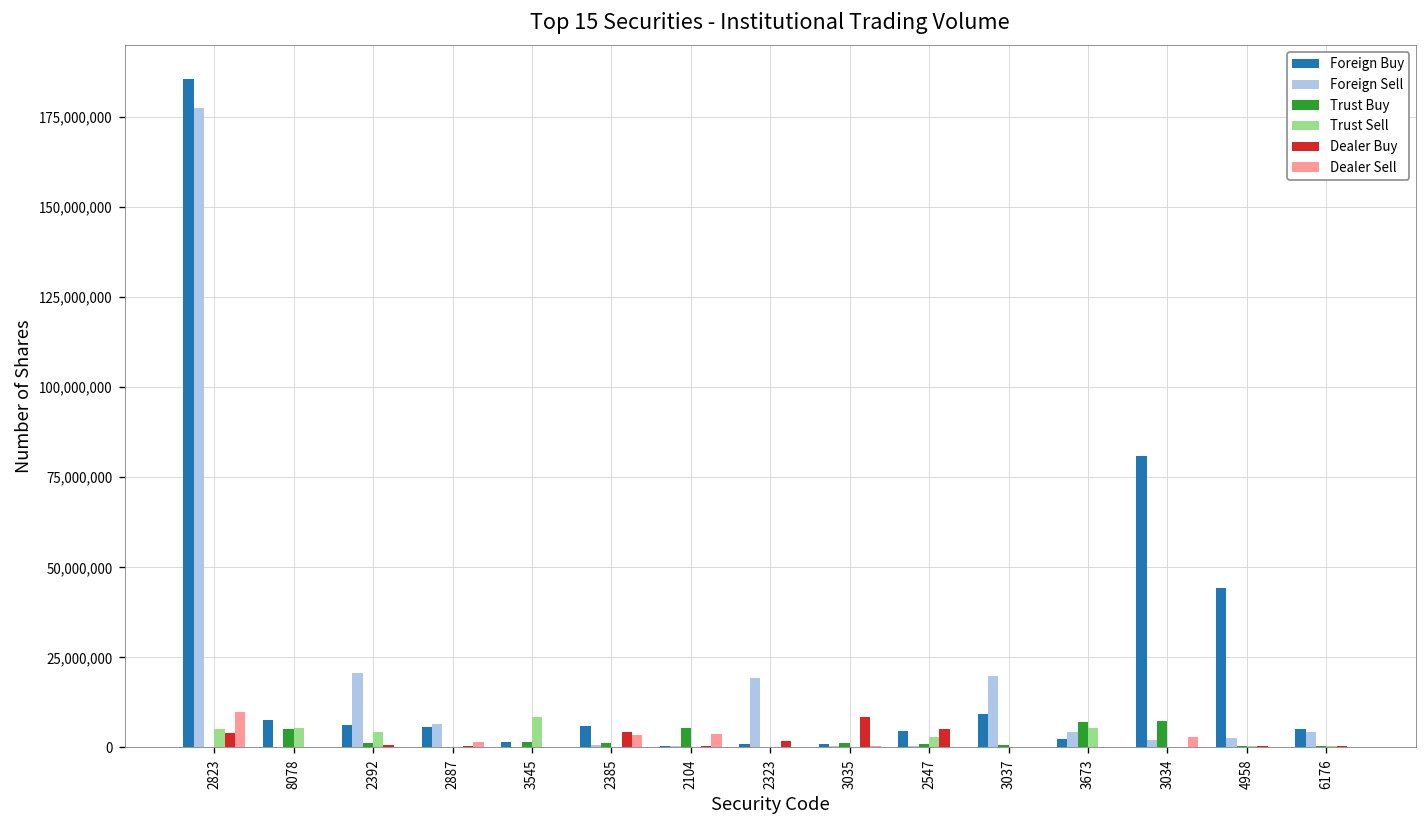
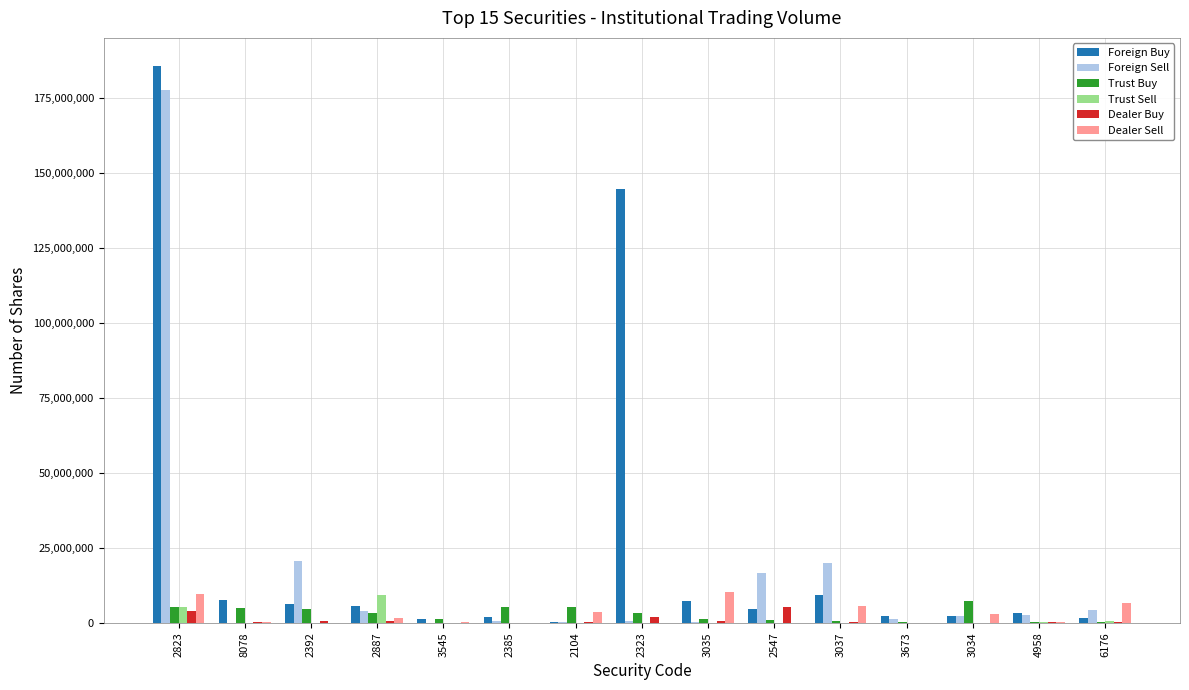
  {
    "Foreign Buy": {
      "2823": "186,000,000",
      "8078": "8,000,000",
      "2392": "6,000,000",
      "2887": "6,000,000",
      "3545": "1,000,000",
-     "2385": "6,000,000",
-     "2323": "1,000,000",
-     "3035": "1,000,000",
+     "2385": "2,000,000",
+     "2323": "145,000,000",
+     "3035": "7,000,000",
      "2547": "5,000,000",
      "3037": "9,000,000",
      "3673": "2,000,000",
-     "3034": "81,000,000",
-     "4958": "44,000,000",
-     "6176": "5,000,000"
+     "3034": "2,000,000",
+     "4958": "3,000,000",
+     "6176": "2,000,000"
    },
    "Foreign Sell": {
      "2823": "177,000,000",
      "2392": "21,000,000",
-     "2887": "7,000,000",
-     "2323": "19,000,000",
-     "2547": "0",
+     "2887": "4,000,000",
+     "2323": "1,000,000",
+     "2547": "17,000,000",
      "3037": "20,000,000",
-     "3673": "4,000,000",
+     "3673": "1,000,000",
      "3034": "2,000,000",
      "4958": "3,000,000",
      "6176": "4,000,000"
    },
    "Trust Buy": {
-     "2823": "0",
+     "2823": "5,000,000",
      "8078": "5,000,000",
-     "2392": "1,000,000",
-     "2887": "0",
+     "2392": "5,000,000",
+     "2887": "3,000,000",
      "3545": "1,000,000",
-     "2385": "1,000,000",
+     "2385": "5,000,000",
      "2104": "5,000,000",
-     "2323": "0",
+     "2323": "3,000,000",
      "3035": "1,000,000",
      "2547": "1,000,000",
-     "3673": "7,000,000",
+     "3673": "0",
      "3034": "7,000,000"
    },
    "Trust Sell": {
      "2823": "5,000,000",
-     "8078": "5,000,000",
-     "2392": "4,000,000",
-     "2887": "0",
-     "3545": "8,000,000",
+     "8078": "0",
+     "2392": "0",
+     "2887": "9,000,000",
+     "3545": "0",
      "2104": "0",
      "2323": "0",
-     "2547": "3,000,000",
+     "2547": "0",
      "3037": "0",
-     "3673": "5,000,000"
+     "3673": "0"
    },
    "Dealer Buy": {
      "2823": "4,000,000",
-     "2385": "4,000,000",
+     "2385": "0",
      "2323": "2,000,000",
-     "3035": "8,000,000",
+     "3035": "1,000,000",
      "2547": "5,000,000"
    },
    "Dealer Sell": {
      "2823": "10,000,000",
      "2887": "1,000,000",
-     "2385": "4,000,000",
+     "2385": "0",
      "2104": "4,000,000",
-     "3035": "0",
-     "3037": "0",
+     "3035": "10,000,000",
+     "3037": "6,000,000",
      "3034": "3,000,000",
-     "6176": "0"
+     "6176": "7,000,000"
    }
  }
